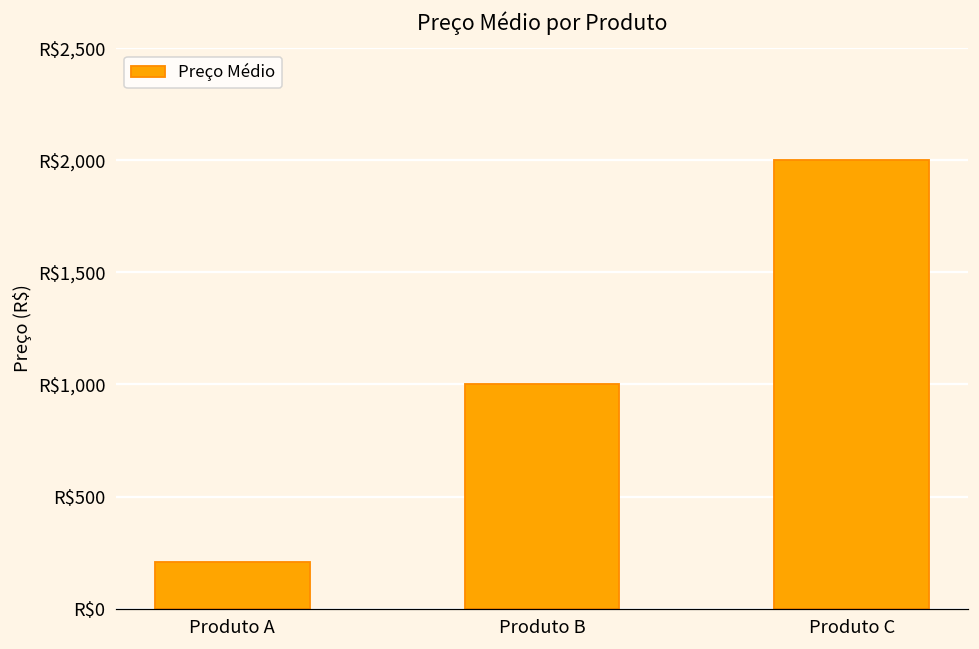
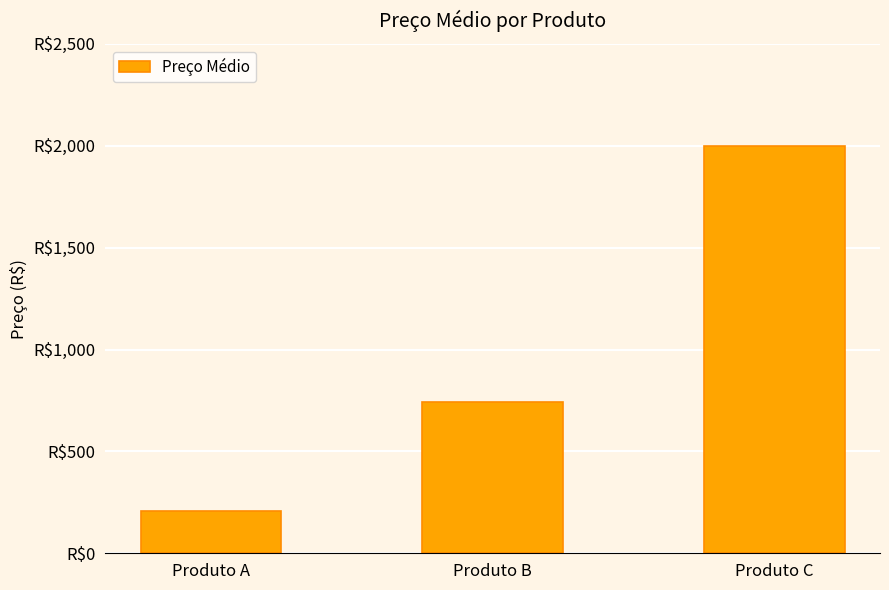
  {
    "Produto A": "R$210",
-   "Produto B": "R$1,000",
+   "Produto B": "R$740",
    "Produto C": "R$2,000"
  }
